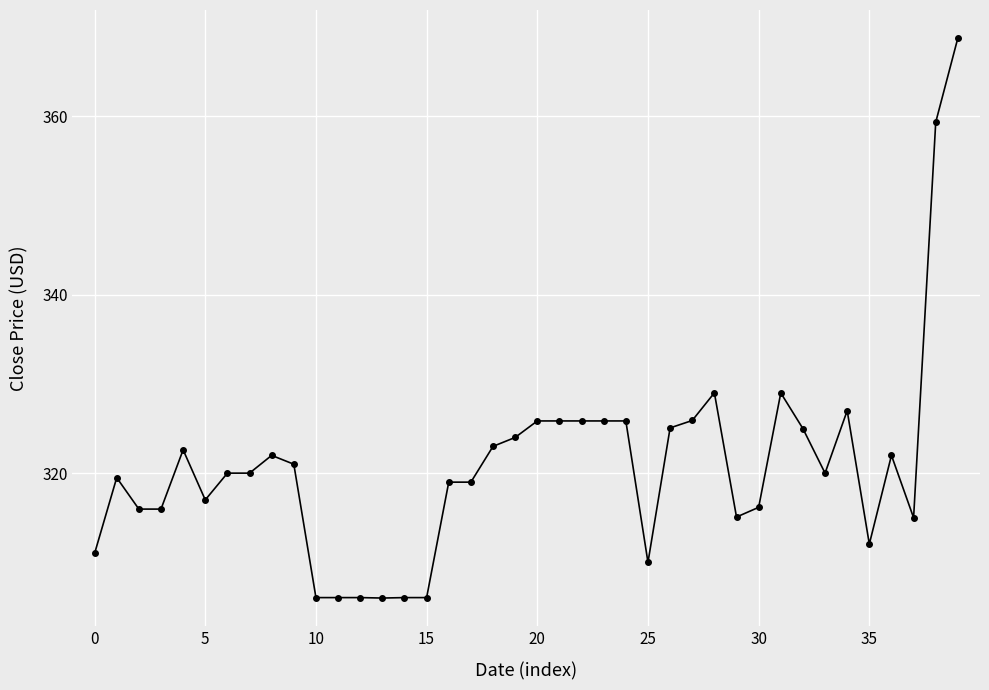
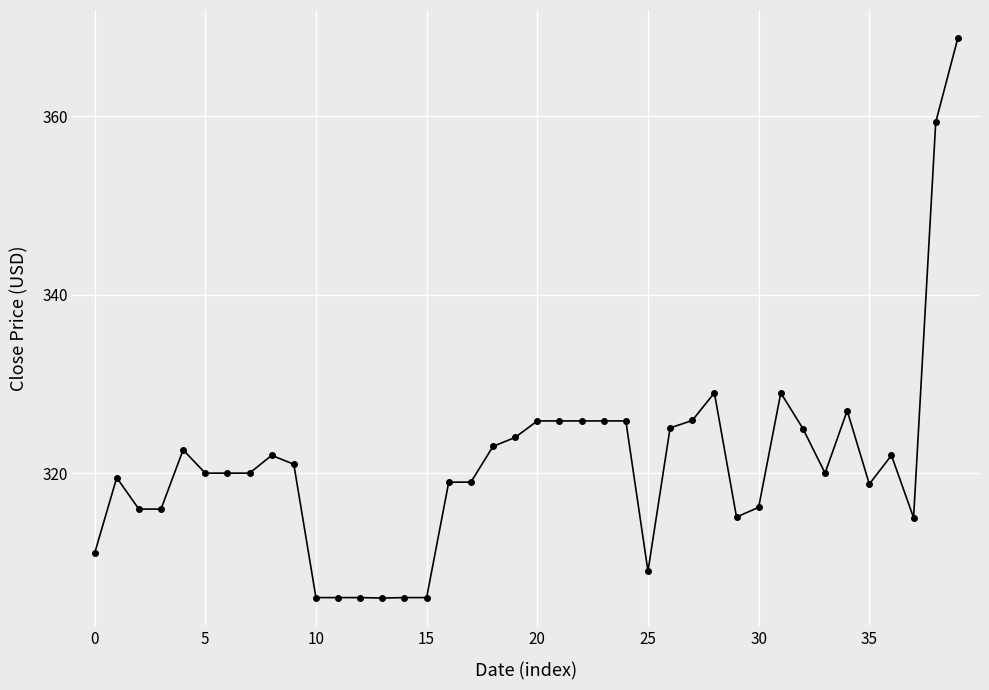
  {
    "0": 311,
-   "5": 317,
+   "5": 320,
    "10": 306,
    "15": 306,
    "20": 326,
-   "25": 310,
+   "25": 309,
    "30": 316,
-   "35": 312
+   "35": 319
  }
